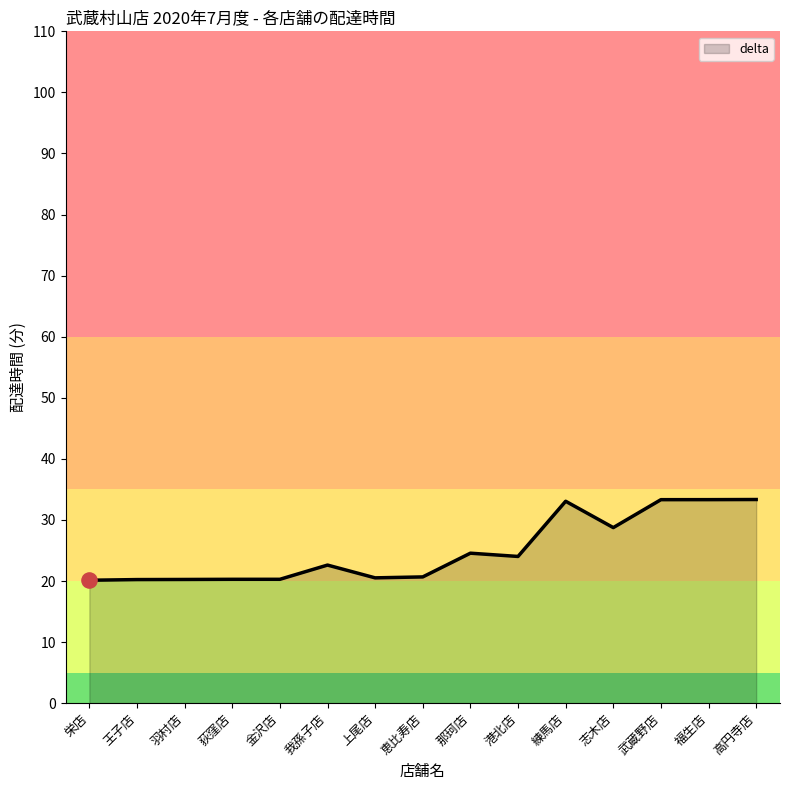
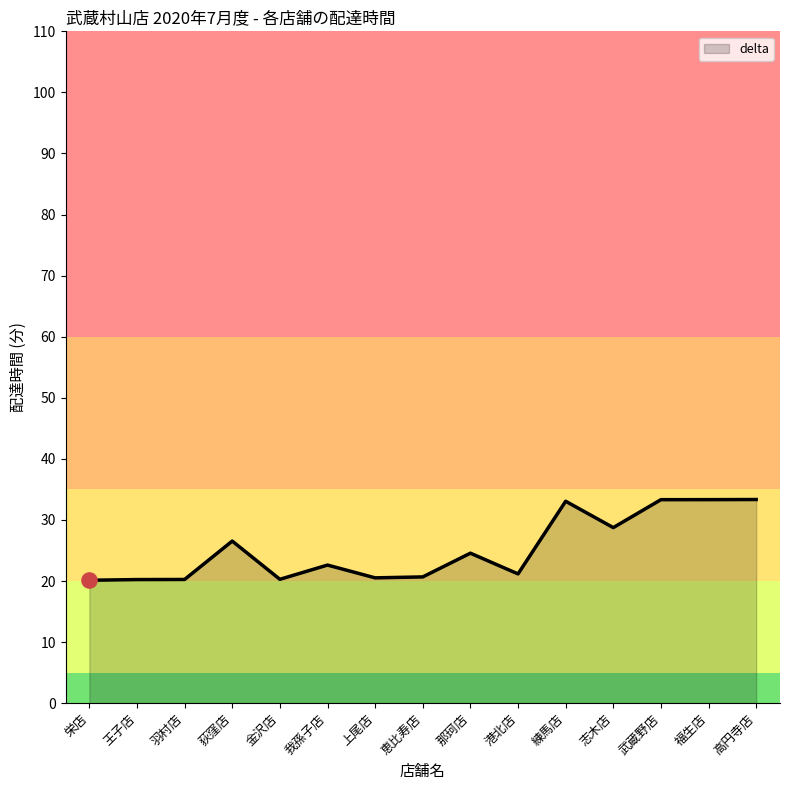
  {
    "delta": {
      "王子店": 20,
      "羽村店": 20,
-     "荻窪店": 20,
+     "荻窪店": 27,
      "金沢店": 20,
      "我孫子店": 23,
      "上尾店": 21,
      "恵比寿店": 21,
      "那珂店": 25,
-     "港北店": 24,
+     "港北店": 21,
      "練馬店": 33,
      "志木店": 29,
      "武蔵野店": 33,
      "福生店": 33,
      "高円寺店": 33
    }
  }
